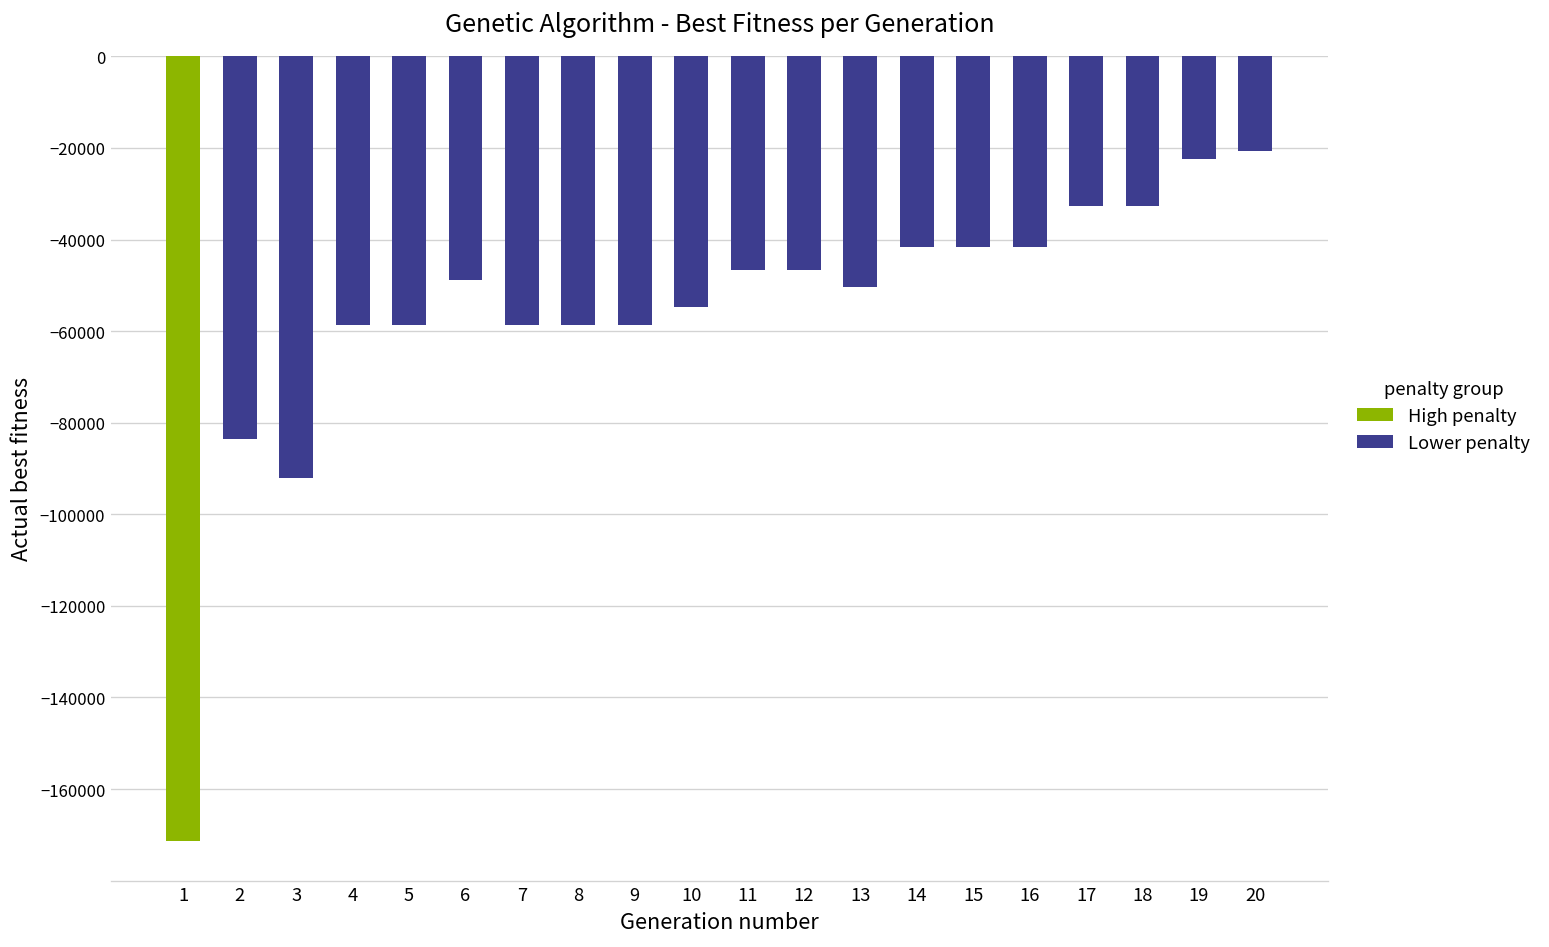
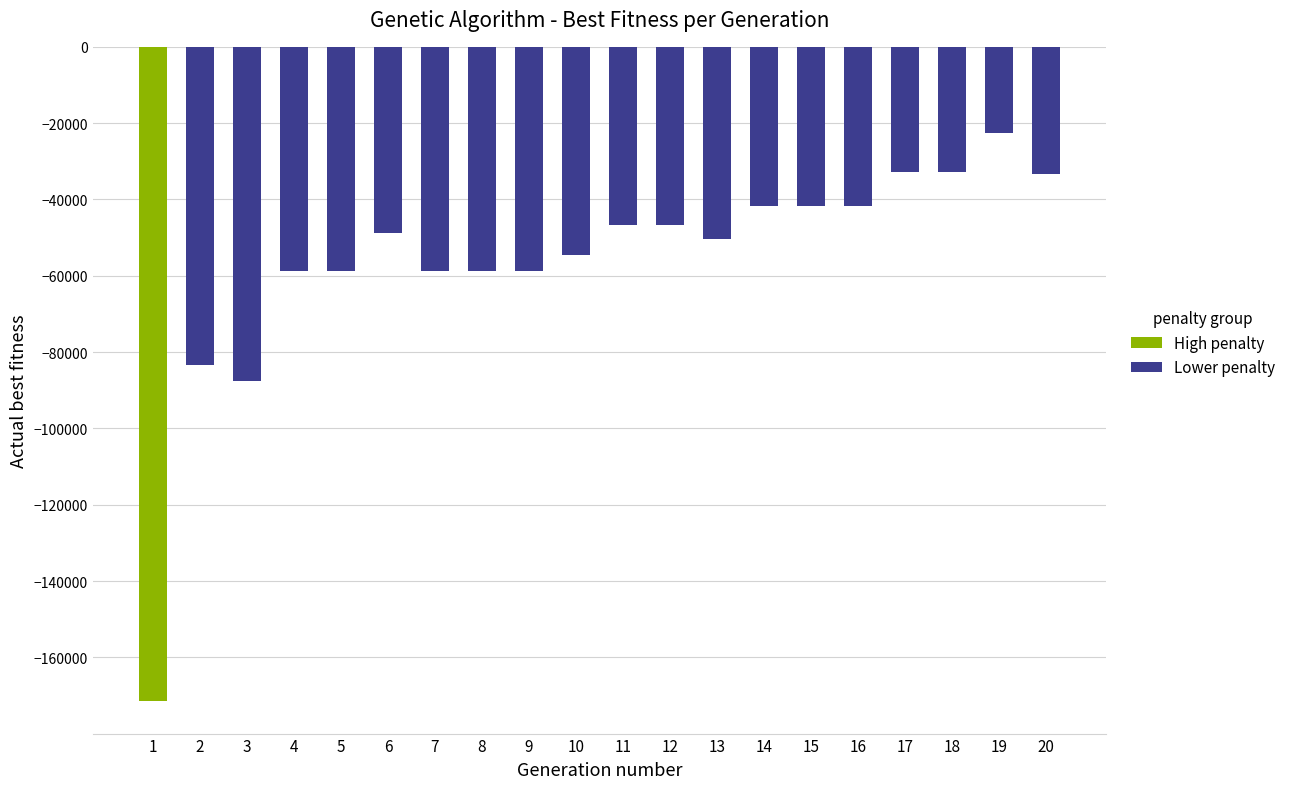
  {
    "High penalty": {
      "1": -171000
    },
    "Lower penalty": {
      "2": -83000,
-     "3": -92000,
+     "3": -88000,
      "4": -59000,
      "5": -59000,
      "6": -49000,
      "7": -59000,
      "8": -59000,
      "9": -59000,
      "10": -55000,
      "11": -47000,
      "12": -47000,
      "13": -50000,
      "14": -42000,
      "15": -42000,
      "16": -42000,
      "17": -33000,
      "18": -33000,
      "19": -22000,
-     "20": -21000
+     "20": -33000
    }
  }
